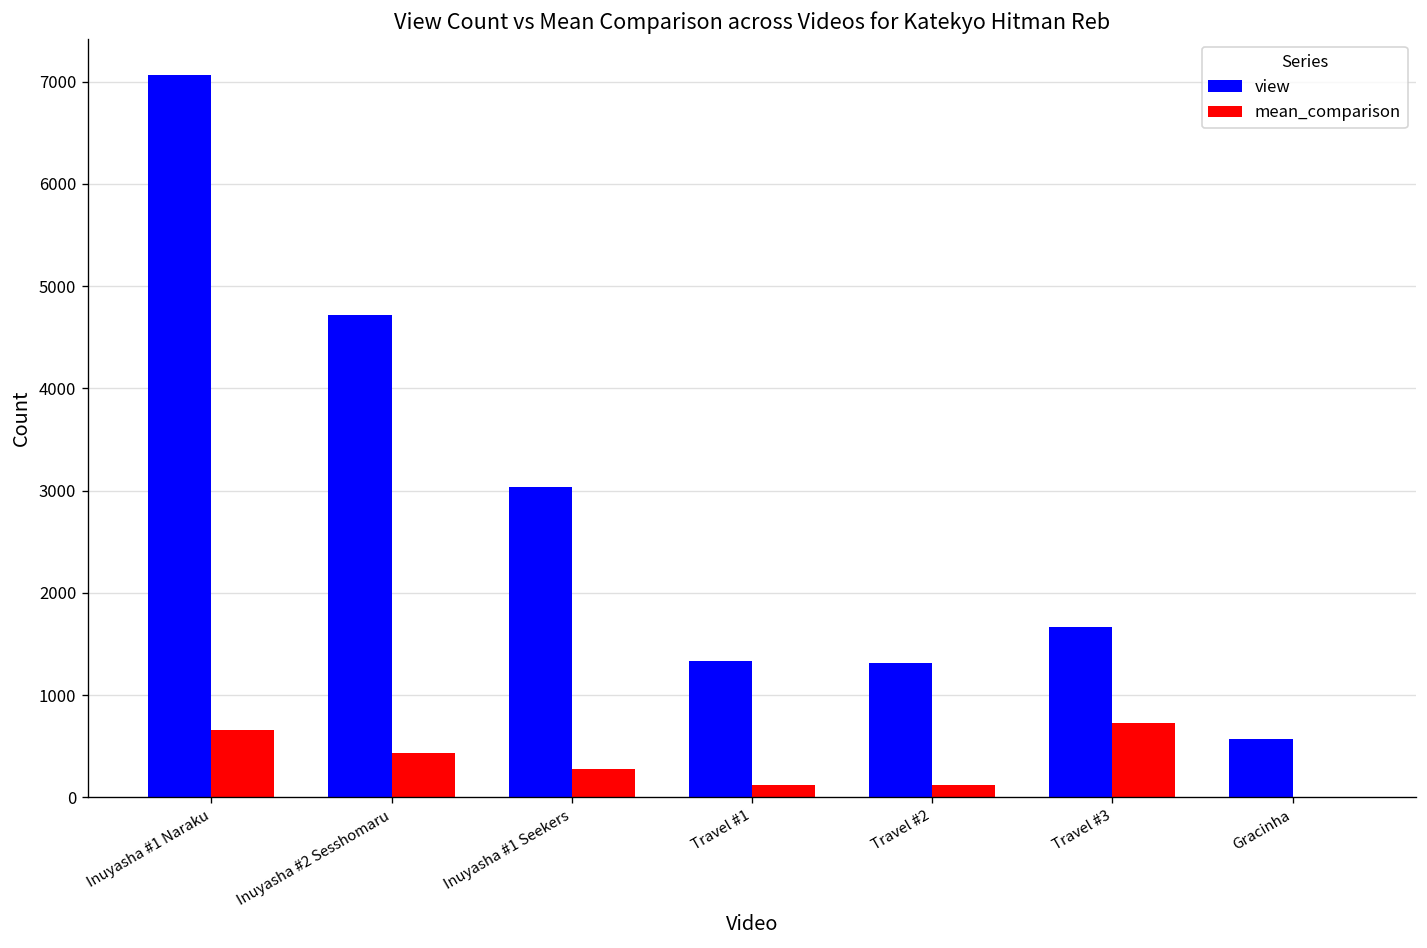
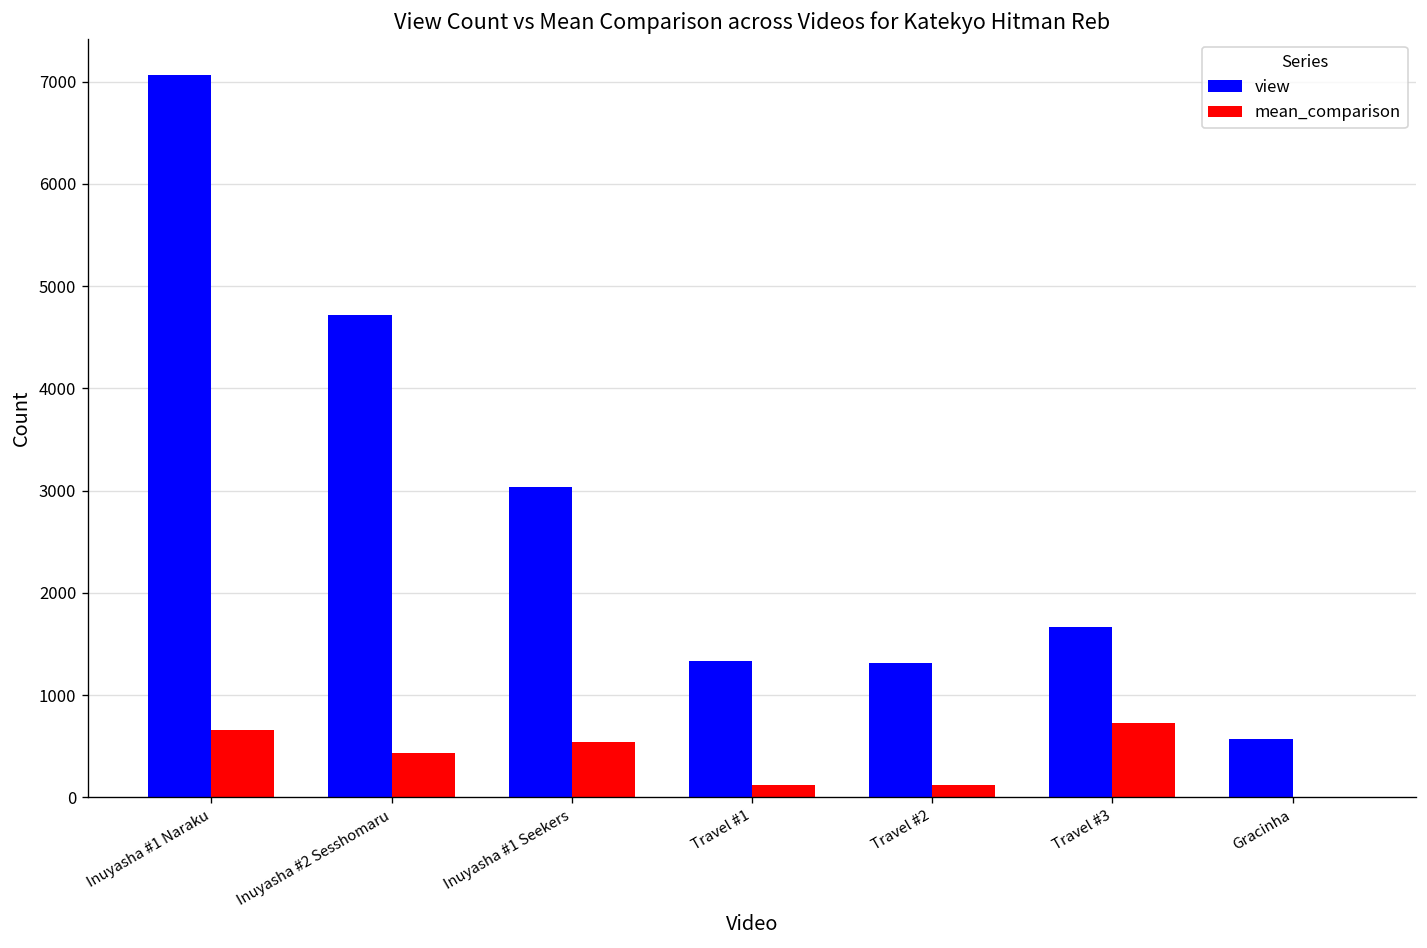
  {
    "view": {
      "Inuyasha #1 Naraku": 7100,
      "Inuyasha #2 Sesshomaru": 4700,
      "Inuyasha #1 Seekers": 3000,
      "Travel #1": 1300,
      "Travel #2": 1300,
      "Travel #3": 1700,
      "Gracinha": 600
    },
    "mean_comparison": {
      "Inuyasha #1 Naraku": 700,
      "Inuyasha #2 Sesshomaru": 400,
-     "Inuyasha #1 Seekers": 300,
+     "Inuyasha #1 Seekers": 500,
      "Travel #1": 100,
      "Travel #2": 100,
      "Travel #3": 700
    }
  }
